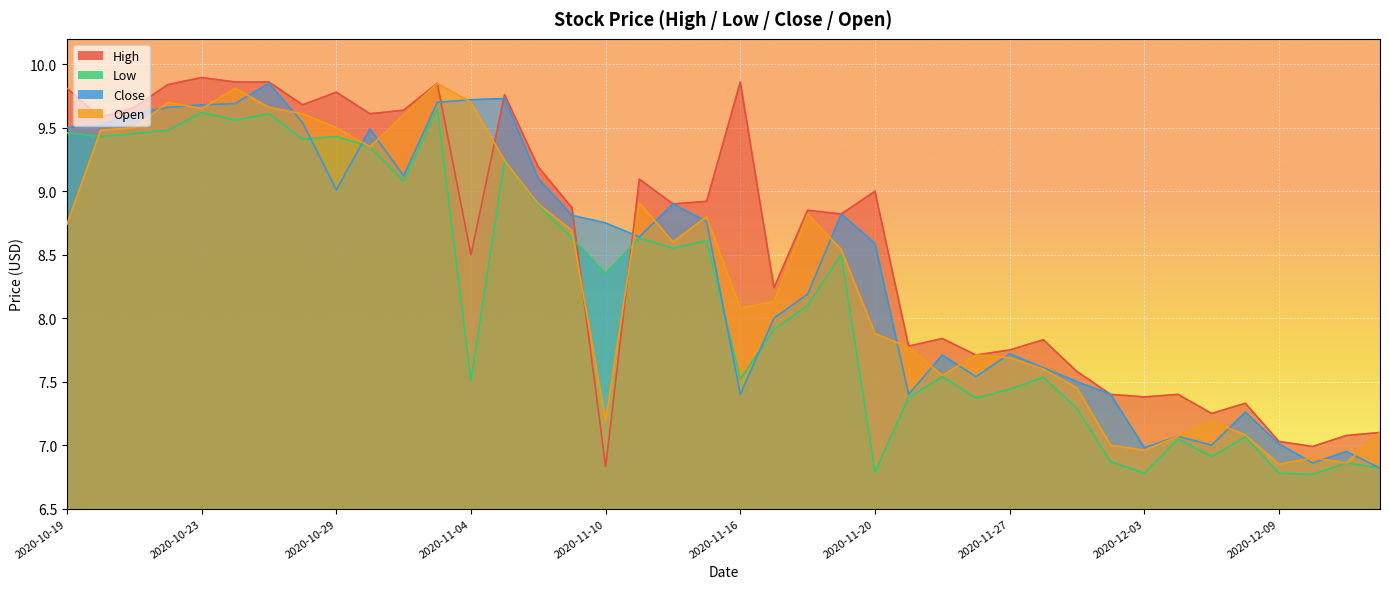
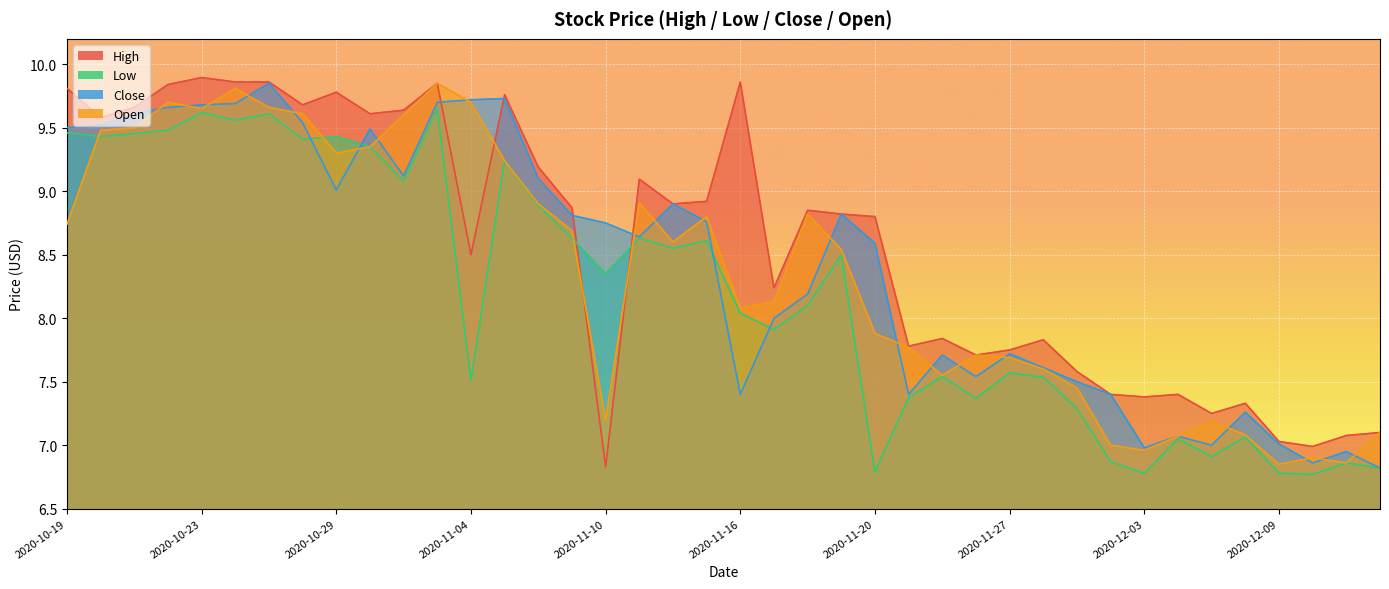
  {
    "High": {
      "2020-10-19": 9.8,
      "2020-10-23": 9.9,
      "2020-10-29": 9.78,
      "2020-11-04": 8.5,
      "2020-11-10": 6.83,
      "2020-11-16": 9.86,
-     "2020-11-20": 9.0,
+     "2020-11-20": 8.8,
      "2020-11-27": 7.75,
      "2020-12-03": 7.38
    },
    "Low": {
      "2020-10-19": 9.46,
      "2020-10-23": 9.62,
      "2020-10-29": 9.43,
      "2020-11-04": 7.51,
      "2020-11-10": 8.35,
-     "2020-11-16": 7.52,
+     "2020-11-16": 8.04,
      "2020-11-20": 6.79,
-     "2020-11-27": 7.44,
+     "2020-11-27": 7.57,
      "2020-12-03": 6.78,
      "2020-12-09": 6.78
    },
    "Close": {
      "2020-10-19": 9.50,
      "2020-10-23": 9.68,
      "2020-10-29": 9.01,
      "2020-11-10": 8.75,
      "2020-11-16": 7.40,
      "2020-11-20": 8.59,
      "2020-11-27": 7.72,
      "2020-12-03": 6.98
    },
    "Open": {
      "2020-10-19": 8.74,
      "2020-10-23": 9.65,
-     "2020-10-29": 9.5,
+     "2020-10-29": 9.3,
      "2020-11-10": 7.2,
      "2020-11-16": 8.08,
      "2020-11-20": 7.88,
      "2020-11-27": 7.7,
      "2020-12-03": 6.96,
      "2020-12-09": 6.85
    }
  }
